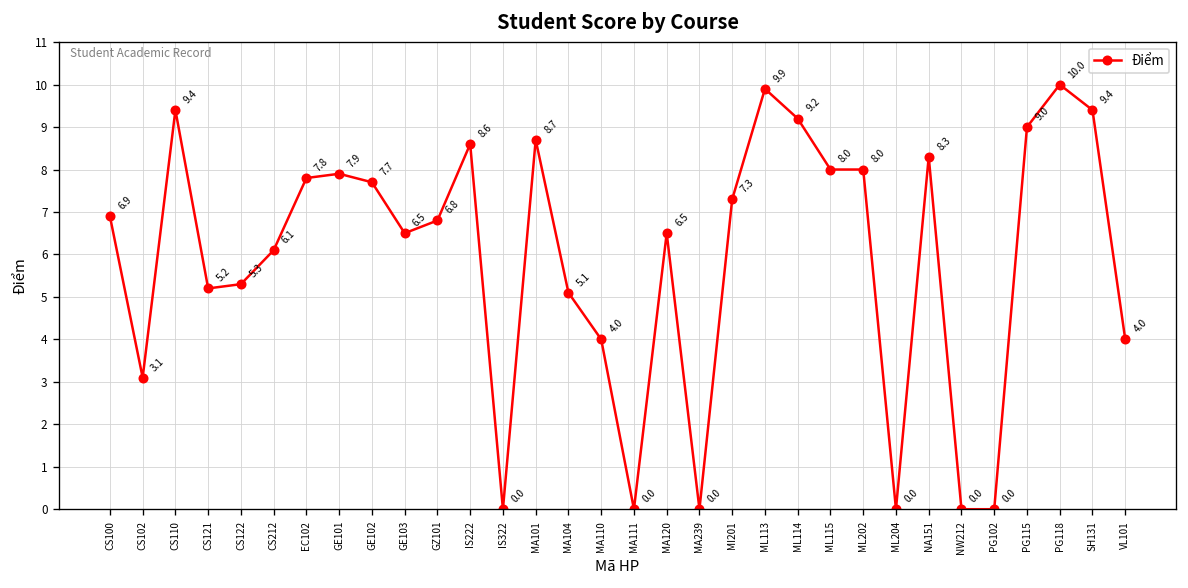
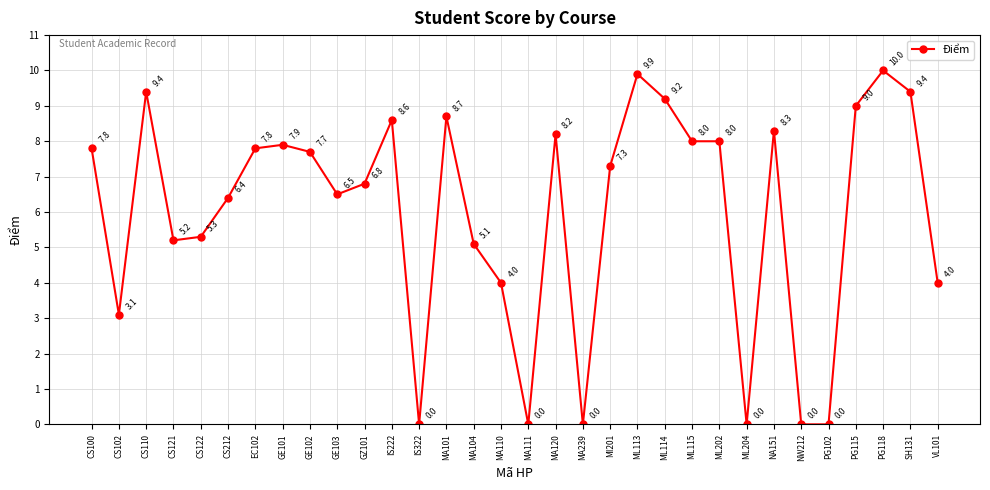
  {
-   "CS100": 6.9,
+   "CS100": 7.8,
    "CS102": 3.1,
    "CS110": 9.4,
    "CS121": 5.2,
    "CS122": 5.3,
-   "CS212": 6.1,
+   "CS212": 6.4,
    "EC102": 7.8,
    "GE101": 7.9,
    "GE102": 7.7,
    "GE103": 6.5,
    "GZ101": 6.8,
    "IS222": 8.6,
    "IS322": 0.0,
    "MA101": 8.7,
    "MA104": 5.1,
    "MA110": 4.0,
    "MA111": 0.0,
-   "MA120": 6.5,
+   "MA120": 8.2,
    "MA239": 0.0,
    "MI201": 7.3,
    "ML113": 9.9,
    "ML114": 9.2,
    "ML115": 8.0,
    "ML202": 8.0,
    "ML204": 0.0,
    "NA151": 8.3,
    "NW212": 0.0,
    "PG102": 0.0,
    "PG115": 9.0,
    "PG118": 10.0,
    "SH131": 9.4,
    "VL101": 4.0
  }
